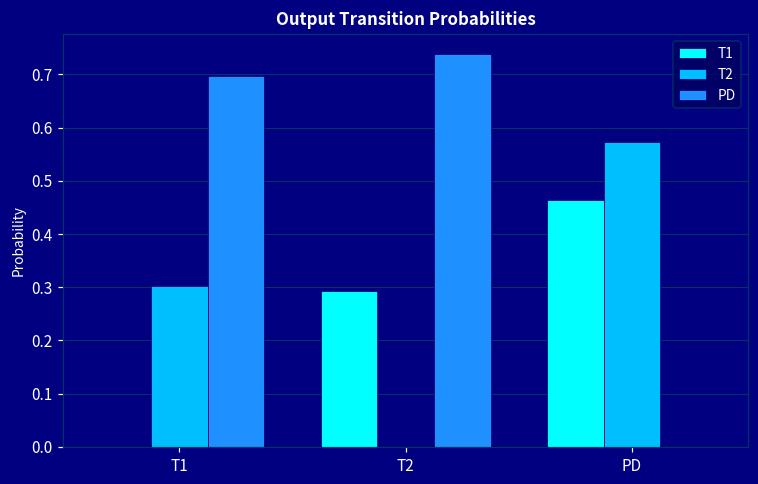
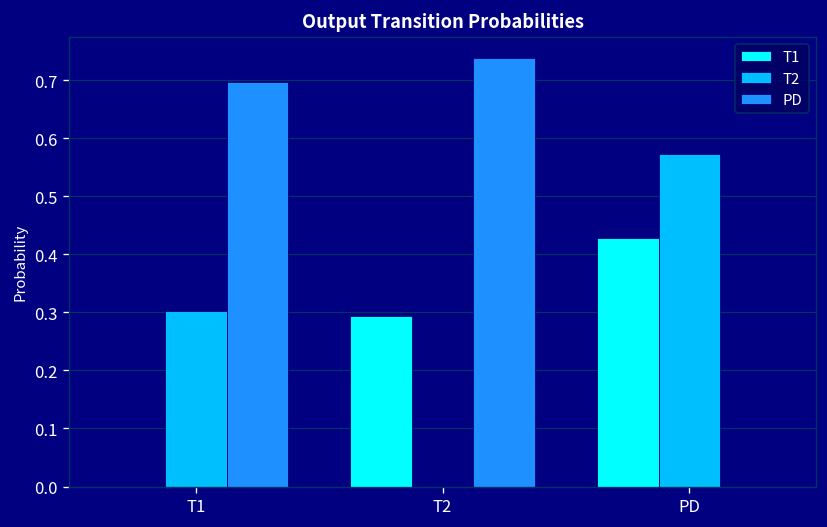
  {
    "T1": {
      "T1": 0.00,
      "T2": 0.29,
-     "PD": 0.46
+     "PD": 0.43
    }
  }
